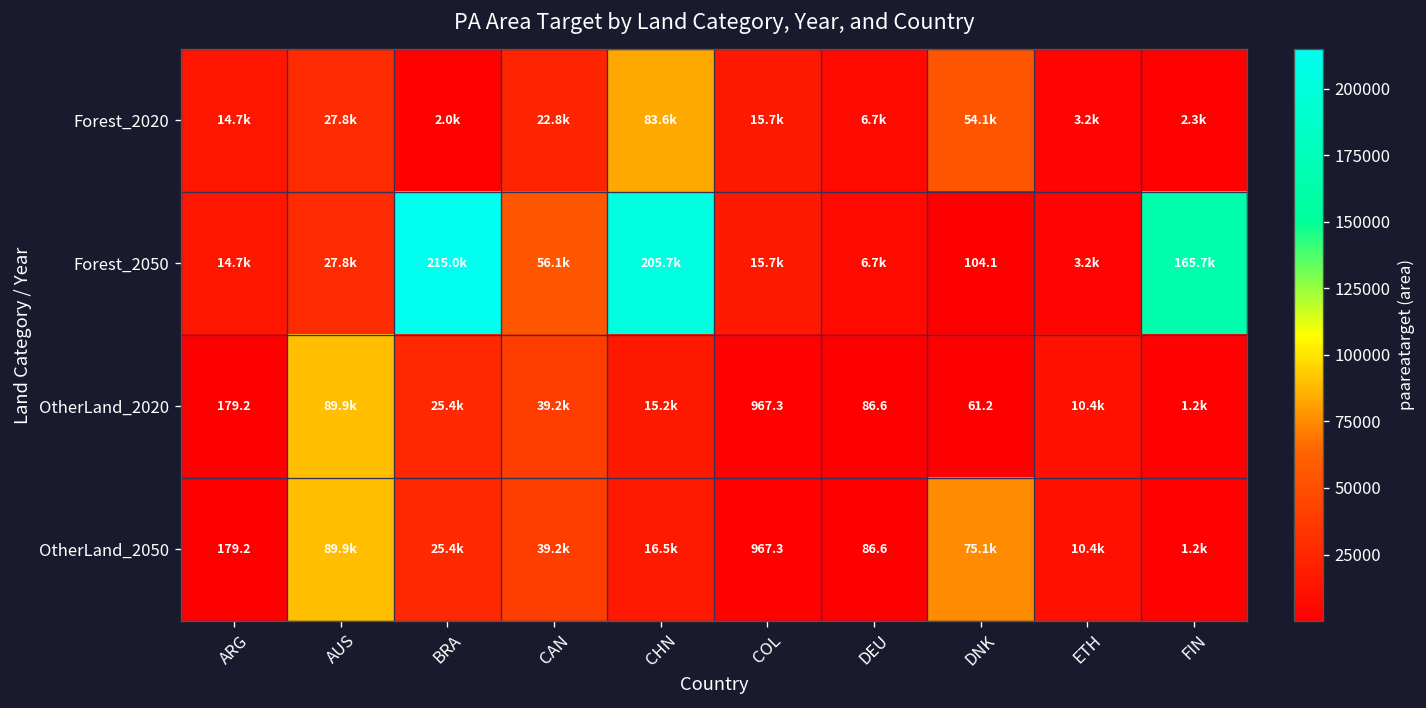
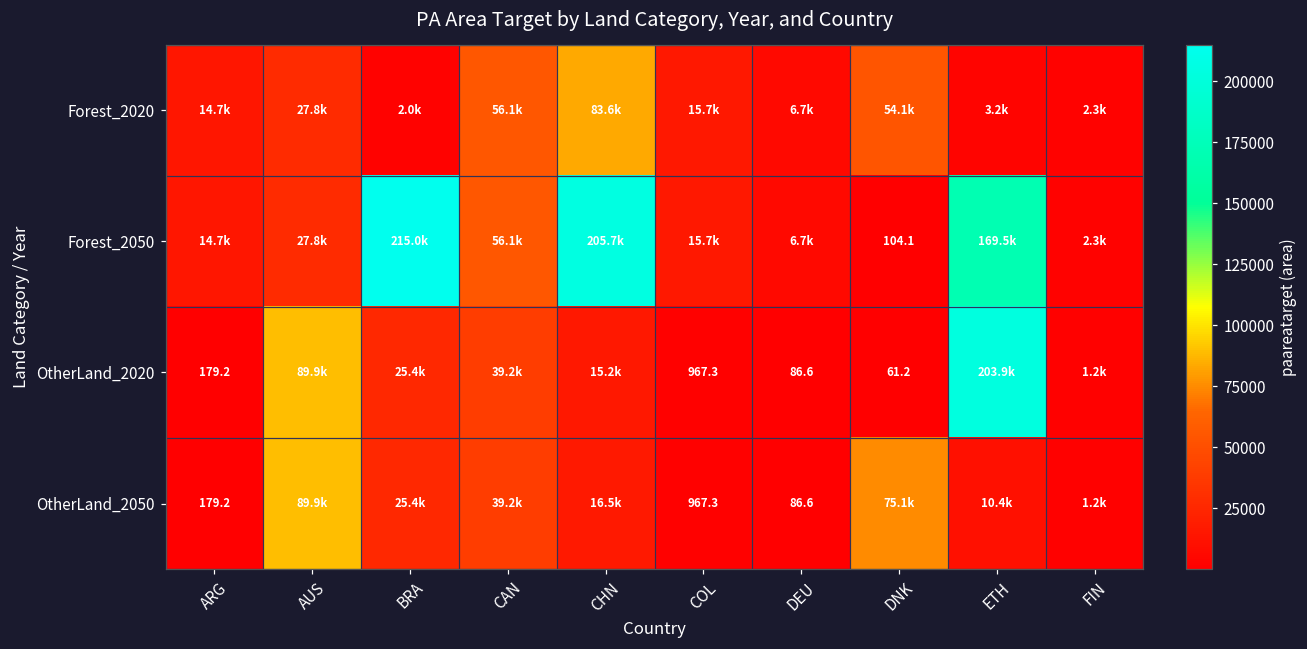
  {
    "Forest_2020": {
      "ARG": "14.7k",
      "AUS": "27.8k",
      "BRA": "2.0k",
-     "CAN": "22.8k",
+     "CAN": "56.1k",
      "CHN": "83.6k",
      "COL": "15.7k",
      "DEU": "6.7k",
      "DNK": "54.1k",
      "ETH": "3.2k",
      "FIN": "2.3k"
    },
    "Forest_2050": {
      "ARG": "14.7k",
      "AUS": "27.8k",
      "BRA": "215.0k",
      "CAN": "56.1k",
      "CHN": "205.7k",
      "COL": "15.7k",
      "DEU": "6.7k",
      "DNK": "104.1",
-     "ETH": "3.2k",
-     "FIN": "165.7k"
+     "ETH": "169.5k",
+     "FIN": "2.3k"
    },
    "OtherLand_2020": {
      "ARG": "179.2",
      "AUS": "89.9k",
      "BRA": "25.4k",
      "CAN": "39.2k",
      "CHN": "15.2k",
      "COL": "967.3",
      "DEU": "86.6",
      "DNK": "61.2",
-     "ETH": "10.4k",
+     "ETH": "203.9k",
      "FIN": "1.2k"
    },
    "OtherLand_2050": {
      "ARG": "179.2",
      "AUS": "89.9k",
      "BRA": "25.4k",
      "CAN": "39.2k",
      "CHN": "16.5k",
      "COL": "967.3",
      "DEU": "86.6",
      "DNK": "75.1k",
      "ETH": "10.4k",
      "FIN": "1.2k"
    }
  }
